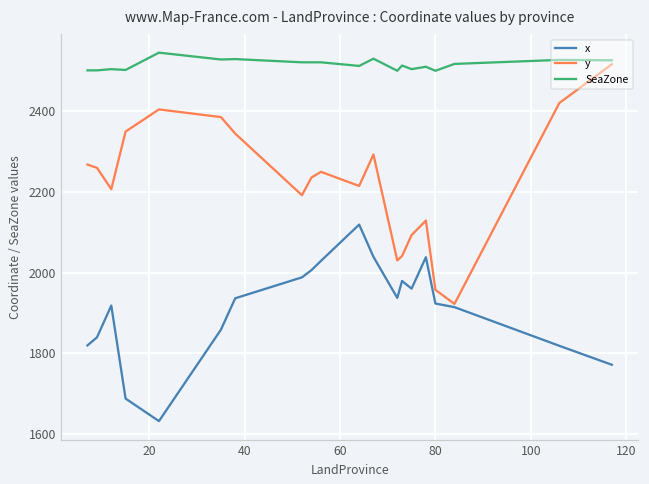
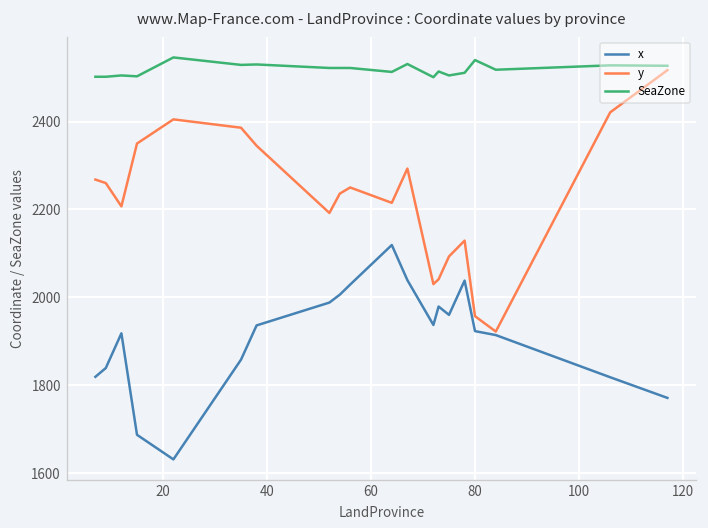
  {
    "x": {
      "80": 1920
    },
    "y": {
      "80": 1960
    },
    "SeaZone": {
-     "80": 2500
+     "80": 2540
    }
  }
